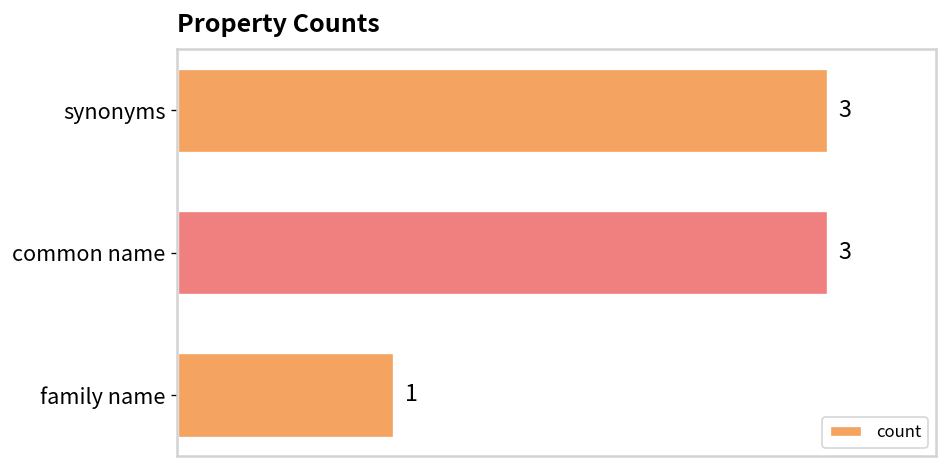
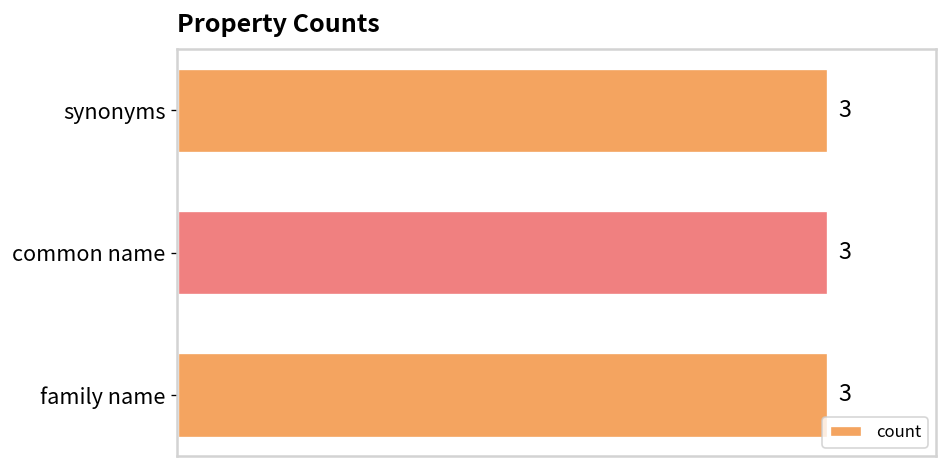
  {
    "synonyms": 3,
    "common name": 3,
-   "family name": 1
+   "family name": 3
  }
